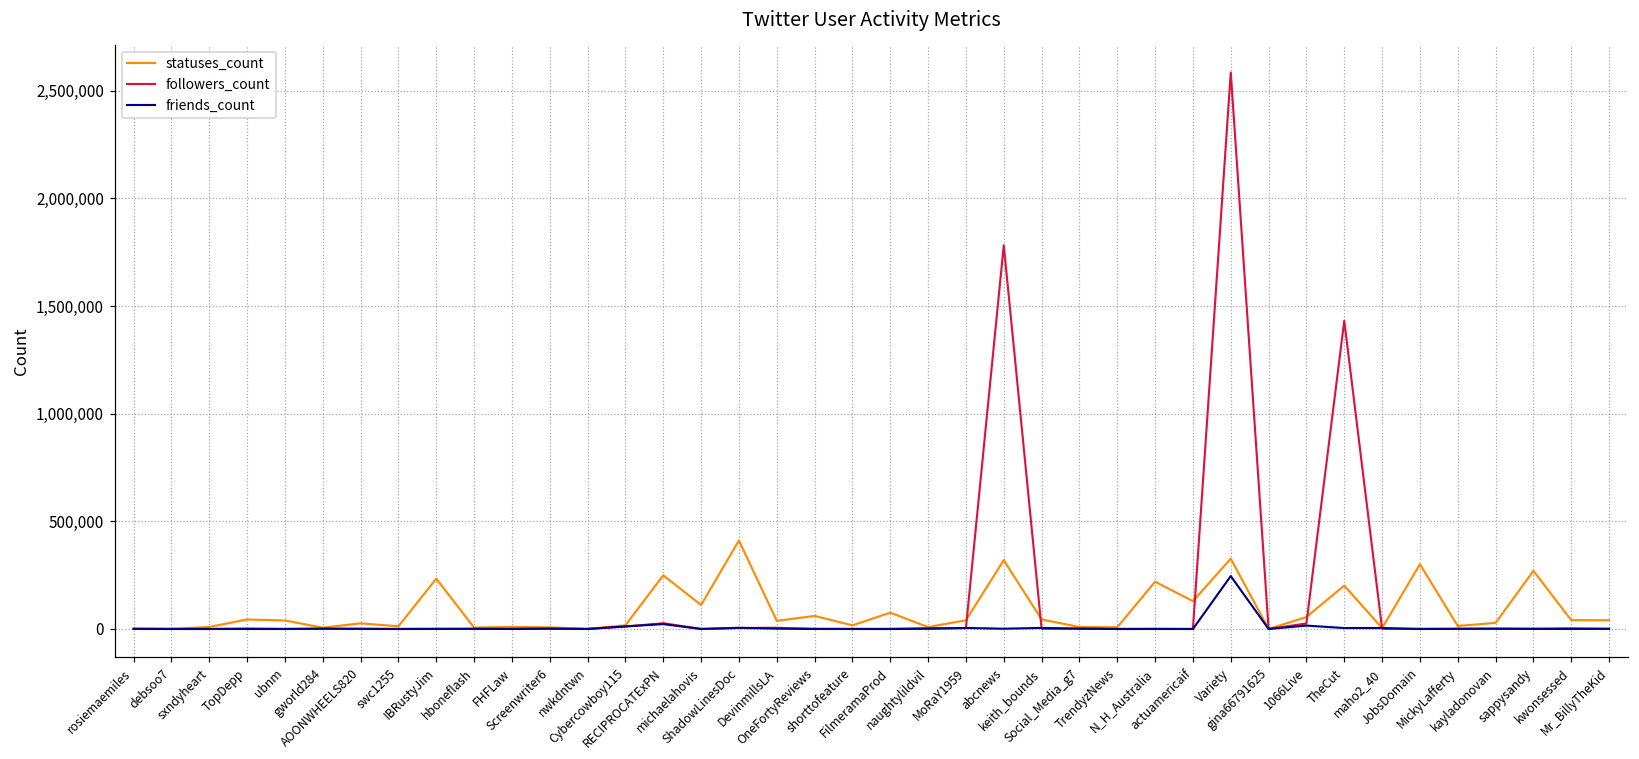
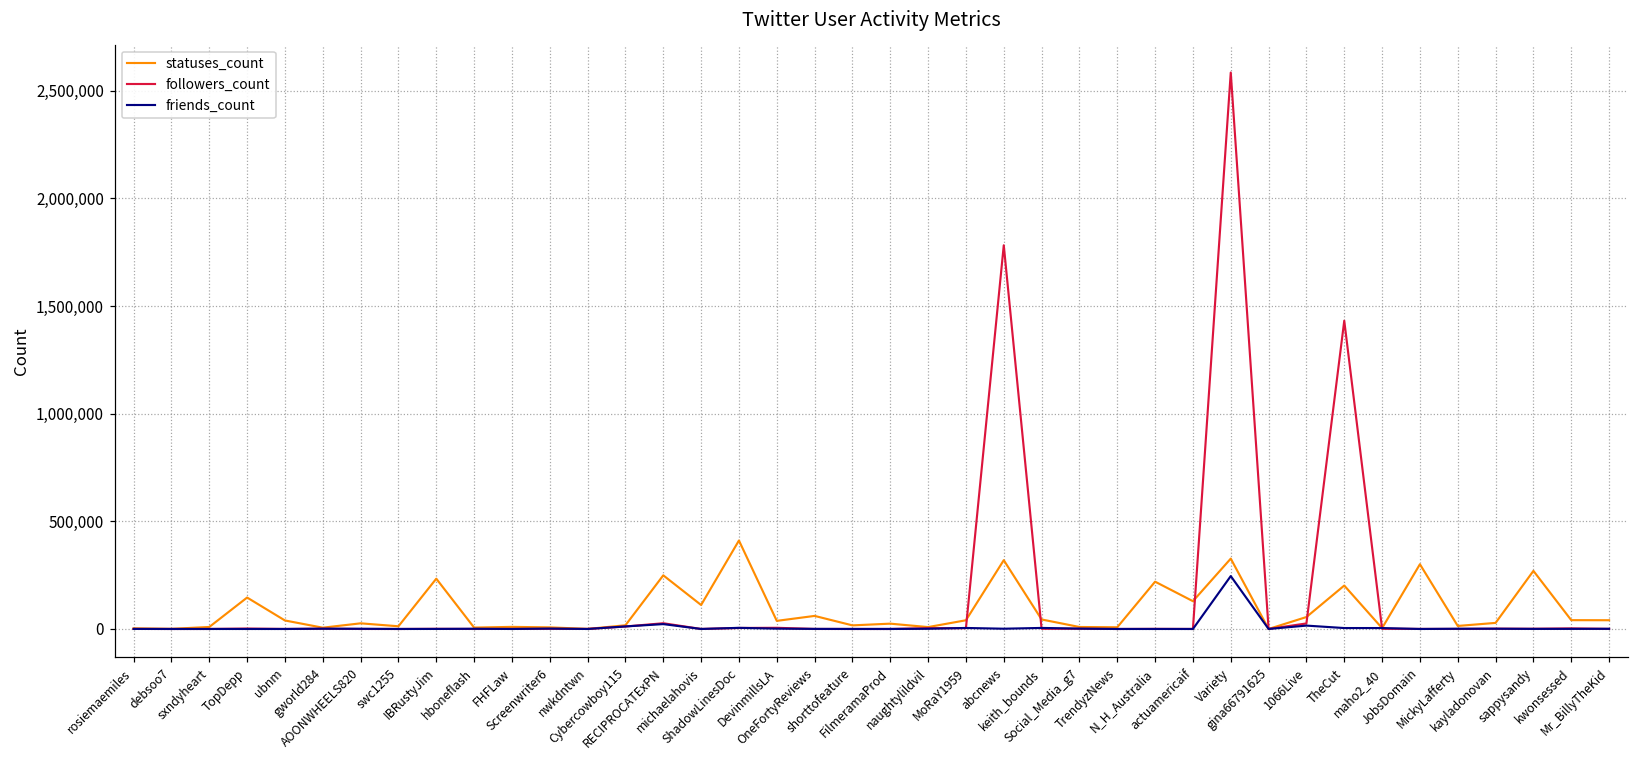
  {
    "statuses_count": {
-     "TopDepp": "40,000",
+     "TopDepp": "150,000",
      "ubnm": "40,000",
      "AOONWHEELS820": "30,000",
      "IBRustyJim": "230,000",
      "RECIPROCATExPN": "250,000",
      "michaelahovis": "110,000",
      "ShadowLinesDoc": "410,000",
      "DevinmillsLA": "40,000",
      "OneFortyReviews": "60,000",
      "shorttofeature": "20,000",
-     "FilmeramaProd": "80,000",
+     "FilmeramaProd": "20,000",
      "MoRaY1959": "40,000",
      "abcnews": "320,000",
      "keith_bounds": "40,000",
      "N_H_Australia": "220,000",
      "actuamericaif": "130,000",
      "Variety": "330,000",
      "1066Live": "60,000",
      "TheCut": "200,000",
      "JobsDomain": "300,000",
      "MickyLafferty": "10,000",
      "kayladonovan": "30,000",
      "sappysandy": "270,000",
      "kwonsessed": "40,000",
      "Mr_BillyTheKid": "40,000"
    },
    "followers_count": {
      "abcnews": "1,780,000",
      "Variety": "2,580,000",
      "TheCut": "1,430,000"
    },
    "friends_count": {
      "abcnews": "0",
      "Variety": "250,000",
      "TheCut": "0"
    }
  }
